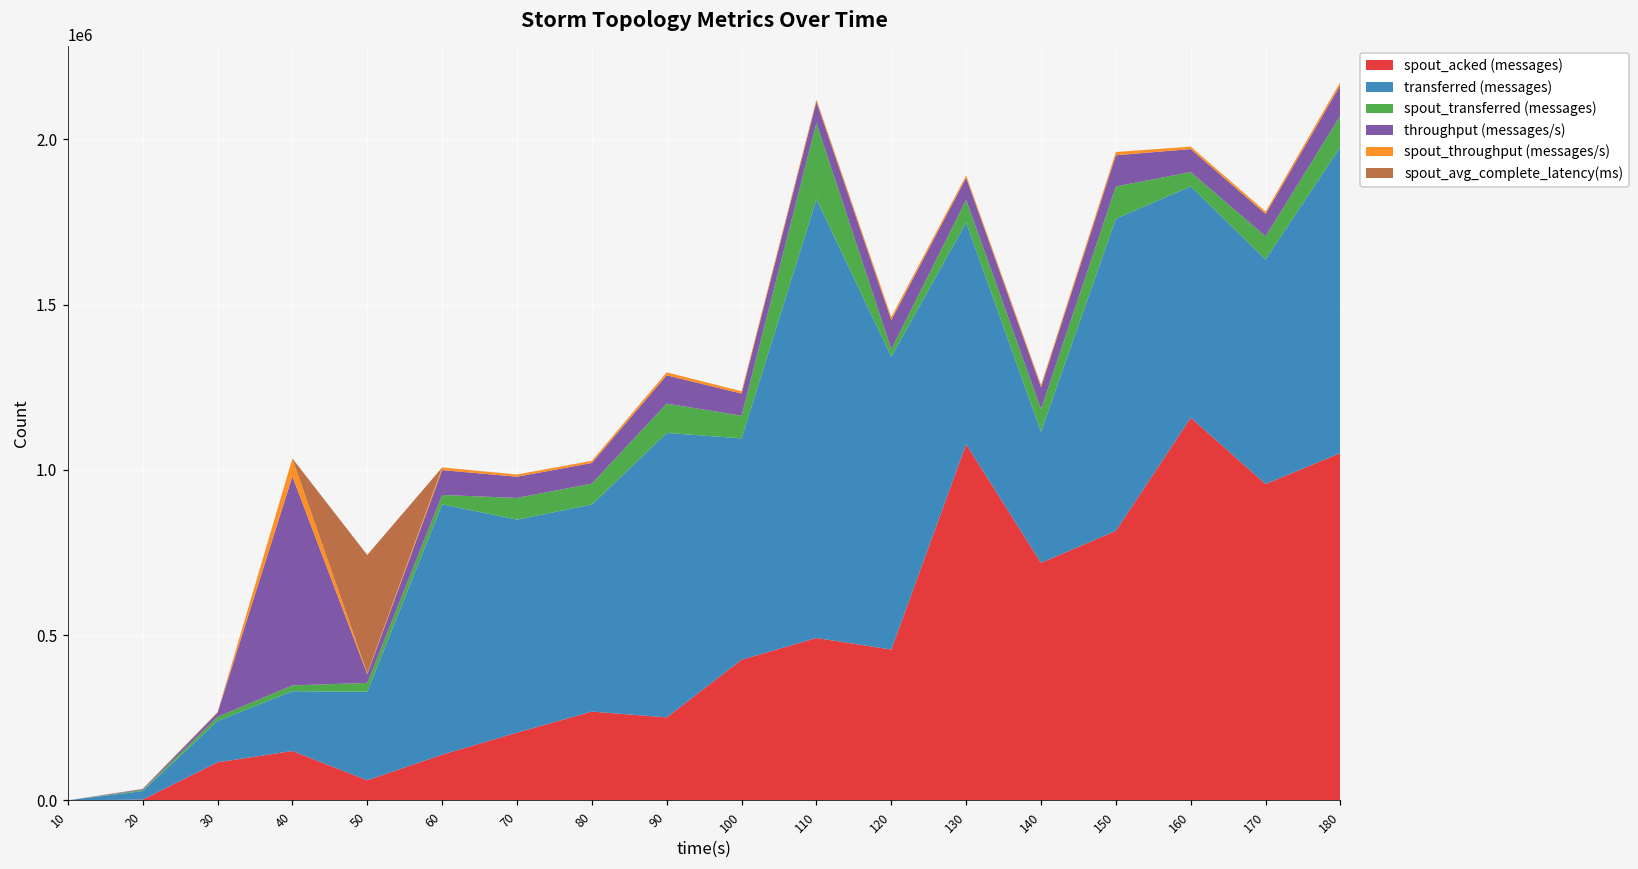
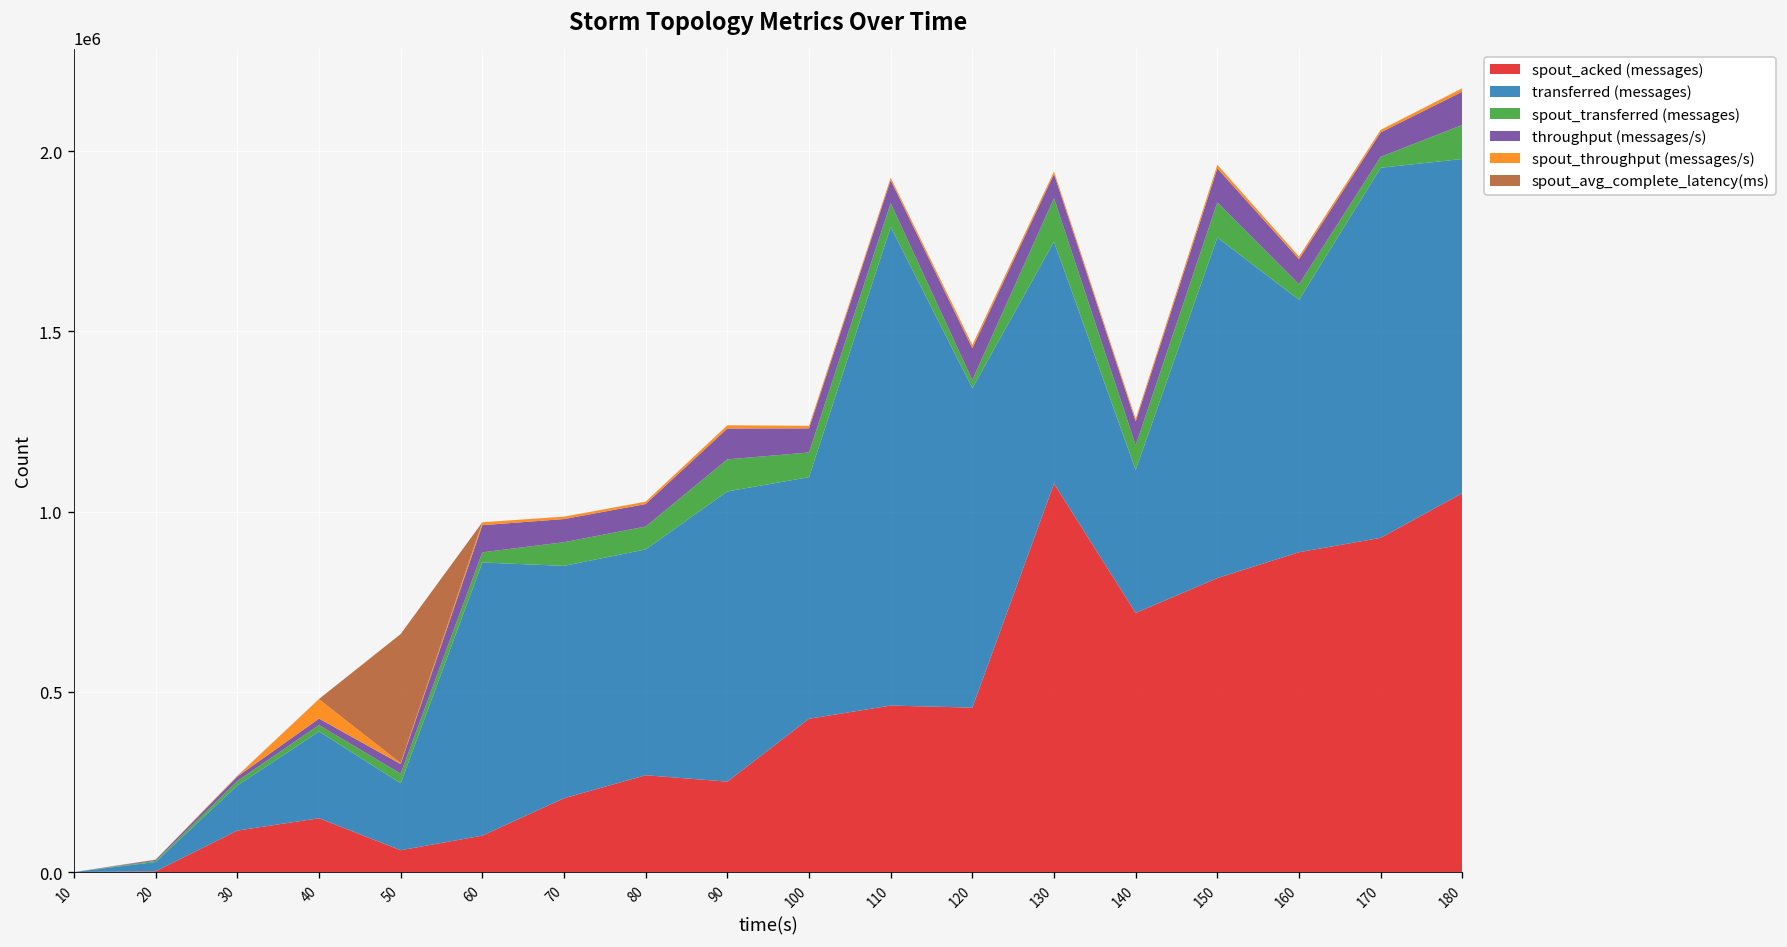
  {
    "spout_acked (messages)": {
      "30": 120000,
      "40": 150000,
      "50": 60000,
-     "60": 140000,
+     "60": 100000,
      "70": 200000,
      "80": 270000,
      "90": 250000,
      "100": 430000,
-     "110": 490000,
+     "110": 460000,
      "120": 460000,
      "130": 1080000,
      "140": 720000,
      "150": 820000,
-     "160": 1160000,
-     "170": 960000,
+     "160": 890000,
+     "170": 930000,
      "180": 1050000
    },
    "transferred (messages)": {
      "30": 120000,
-     "40": 180000,
-     "50": 270000,
+     "40": 240000,
+     "50": 190000,
      "60": 760000,
      "70": 640000,
      "80": 630000,
-     "90": 860000,
+     "90": 810000,
      "100": 670000,
      "110": 1330000,
      "120": 890000,
      "130": 670000,
      "140": 400000,
      "150": 940000,
      "160": 700000,
-     "170": 680000,
+     "170": 1030000,
      "180": 930000
    },
    "spout_transferred (messages)": {
      "30": 10000,
      "40": 20000,
      "50": 30000,
      "60": 30000,
      "70": 70000,
      "80": 60000,
      "90": 90000,
      "100": 70000,
-     "110": 230000,
+     "110": 70000,
      "120": 20000,
-     "130": 70000,
+     "130": 120000,
      "140": 70000,
      "150": 100000,
      "160": 40000,
-     "170": 70000,
+     "170": 30000,
      "180": 90000
    },
    "throughput (messages/s)": {
-     "40": 630000,
+     "40": 20000,
      "90": 90000,
      "120": 90000,
      "150": 90000,
      "180": 90000
    },
    "spout_avg_complete_latency(ms)": {
      "50": 360000
    }
  }
